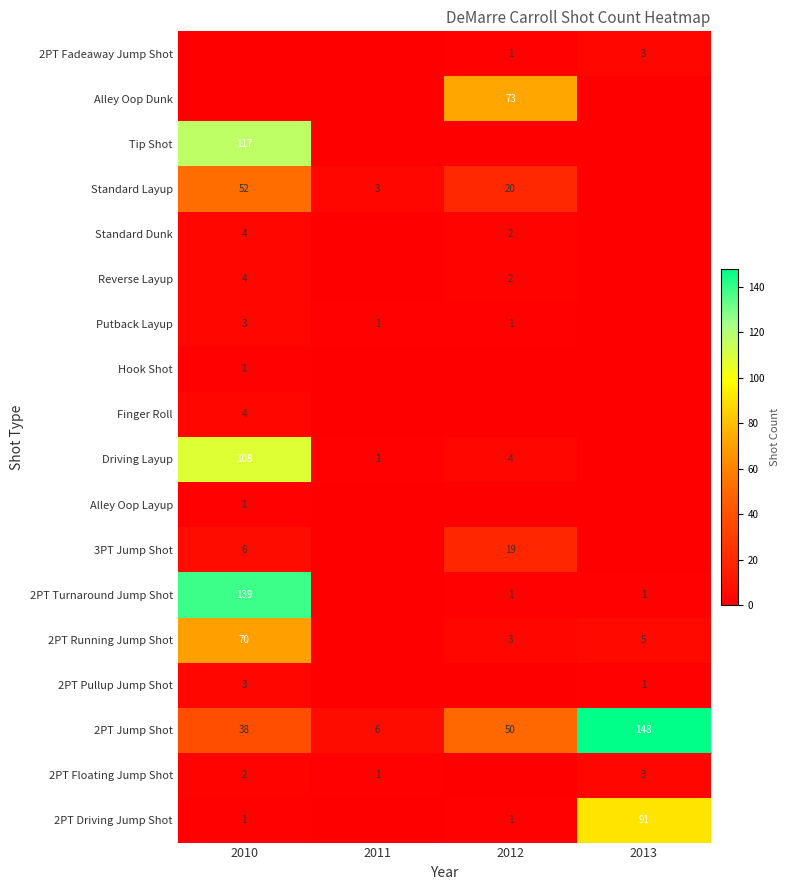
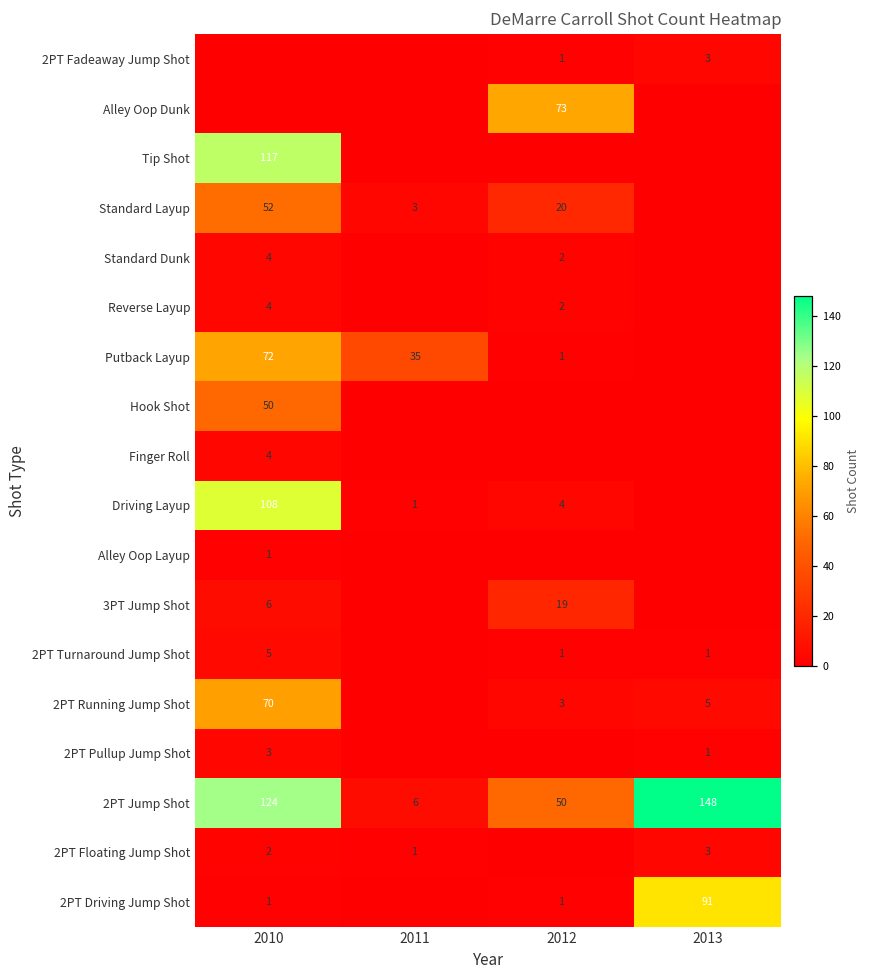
  {
    "2PT Fadeaway Jump Shot": {
      "2012": 1,
      "2013": 3
    },
    "Alley Oop Dunk": {
      "2012": 73
    },
    "Tip Shot": {
      "2010": 117
    },
    "Standard Layup": {
      "2010": 52,
      "2011": 3,
      "2012": 20
    },
    "Standard Dunk": {
      "2010": 4,
      "2012": 2
    },
    "Reverse Layup": {
      "2010": 4,
      "2012": 2
    },
    "Putback Layup": {
-     "2010": 3,
-     "2011": 1,
+     "2010": 72,
+     "2011": 35,
      "2012": 1
    },
    "Hook Shot": {
-     "2010": 1
+     "2010": 50
    },
    "Finger Roll": {
      "2010": 4
    },
    "Driving Layup": {
      "2010": 108,
      "2011": 1,
      "2012": 4
    },
    "Alley Oop Layup": {
      "2010": 1
    },
    "3PT Jump Shot": {
      "2010": 6,
      "2012": 19
    },
    "2PT Turnaround Jump Shot": {
-     "2010": 139,
+     "2010": 5,
      "2012": 1,
      "2013": 1
    },
    "2PT Running Jump Shot": {
      "2010": 70,
      "2012": 3,
      "2013": 5
    },
    "2PT Pullup Jump Shot": {
      "2010": 3,
      "2013": 1
    },
    "2PT Jump Shot": {
-     "2010": 38,
+     "2010": 124,
      "2011": 6,
      "2012": 50,
      "2013": 148
    },
    "2PT Floating Jump Shot": {
      "2010": 2,
      "2011": 1,
      "2013": 3
    },
    "2PT Driving Jump Shot": {
      "2010": 1,
      "2012": 1,
      "2013": 91
    }
  }
